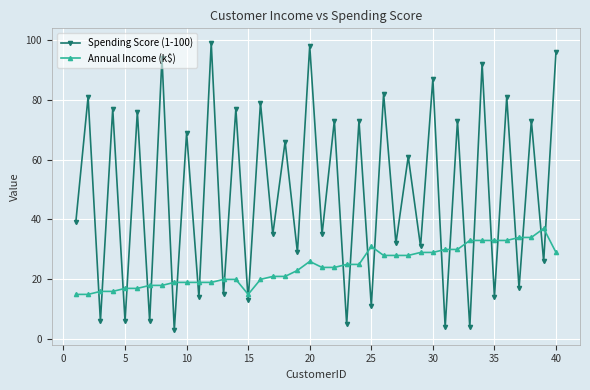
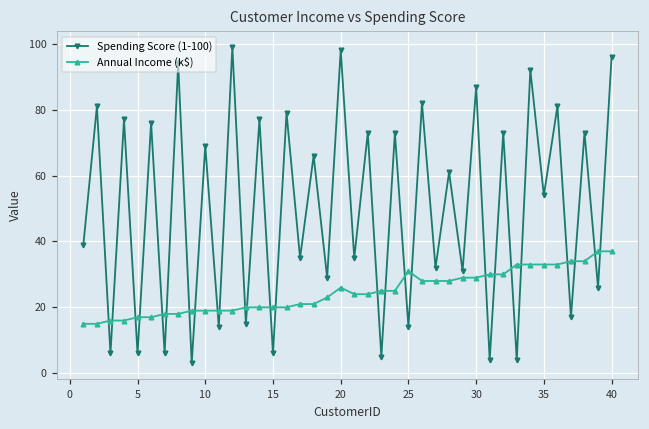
  {
    "Spending Score (1-100)": {
      "5": 6,
      "10": 69,
-     "15": 13,
+     "15": 6,
      "20": 98,
-     "25": 11,
+     "25": 14,
      "30": 87,
-     "35": 14,
+     "35": 54,
      "40": 96
    },
    "Annual Income (k$)": {
      "5": 17,
      "10": 19,
-     "15": 15,
+     "15": 20,
      "20": 26,
      "25": 31,
      "30": 29,
      "35": 33,
-     "40": 29
+     "40": 37
    }
  }
